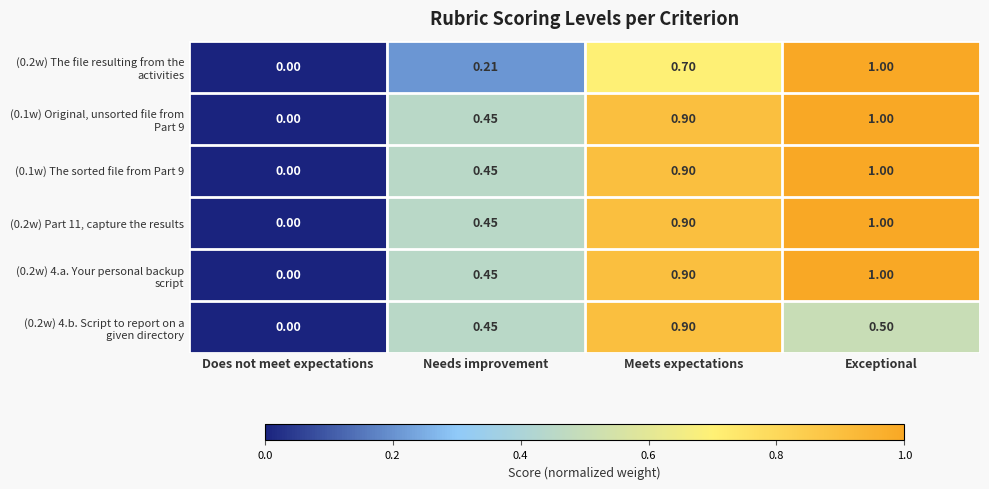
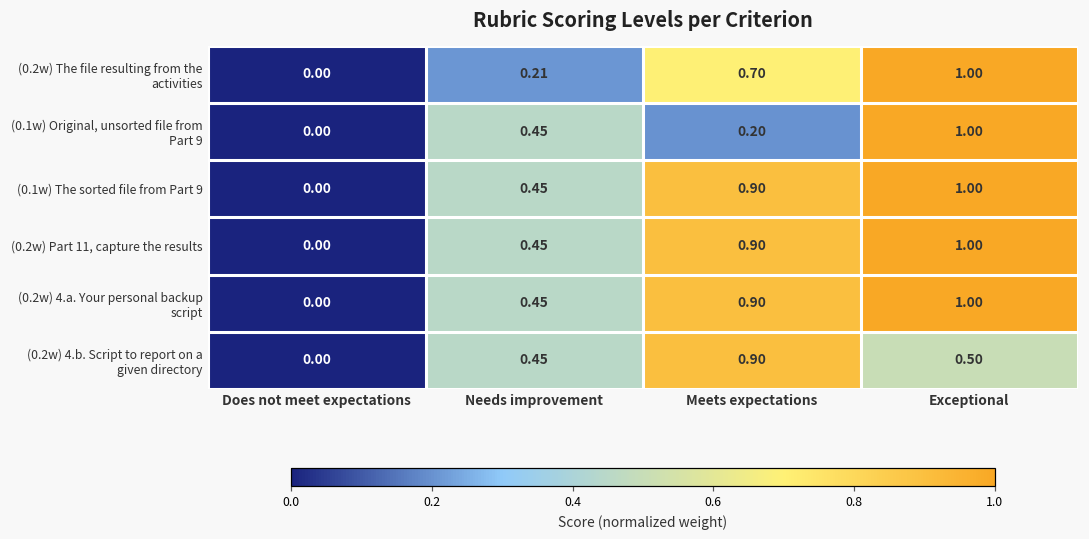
  {
    "(0.2w) The file resulting from the activities": {
      "Does not meet expectations": 0.00,
      "Needs improvement": 0.21,
      "Meets expectations": 0.70,
      "Exceptional": 1.00
    },
    "(0.1w) Original, unsorted file from Part 9": {
      "Does not meet expectations": 0.00,
      "Needs improvement": 0.45,
-     "Meets expectations": 0.90,
+     "Meets expectations": 0.20,
      "Exceptional": 1.00
    },
    "(0.1w) The sorted file from Part 9": {
      "Does not meet expectations": 0.00,
      "Needs improvement": 0.45,
      "Meets expectations": 0.90,
      "Exceptional": 1.00
    },
    "(0.2w) Part 11, capture the results": {
      "Does not meet expectations": 0.00,
      "Needs improvement": 0.45,
      "Meets expectations": 0.90,
      "Exceptional": 1.00
    },
    "(0.2w) 4.a. Your personal backup script": {
      "Does not meet expectations": 0.00,
      "Needs improvement": 0.45,
      "Meets expectations": 0.90,
      "Exceptional": 1.00
    },
    "(0.2w) 4.b. Script to report on a given directory": {
      "Does not meet expectations": 0.00,
      "Needs improvement": 0.45,
      "Meets expectations": 0.90,
      "Exceptional": 0.50
    }
  }
